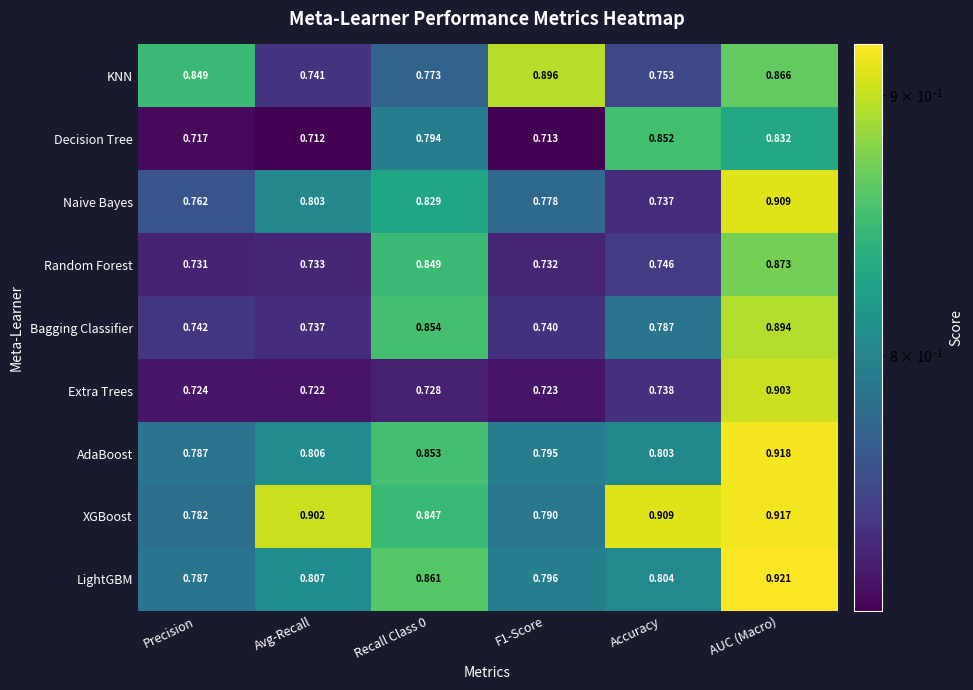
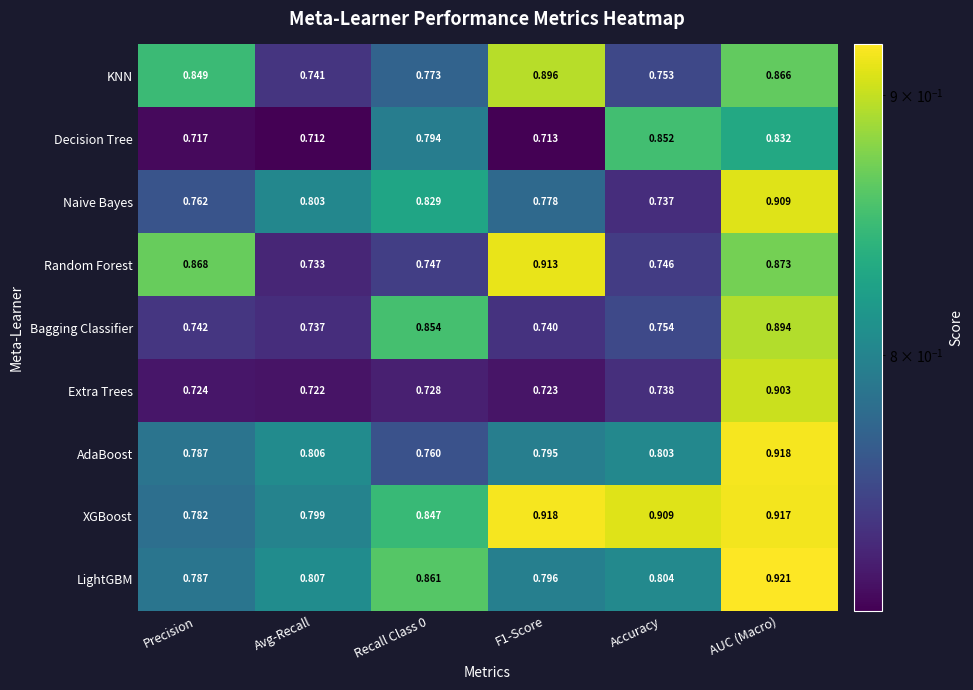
  {
    "KNN": {
      "Precision": 0.849,
      "Avg-Recall": 0.741,
      "Recall Class 0": 0.773,
      "F1-Score": 0.896,
      "Accuracy": 0.753,
      "AUC (Macro)": 0.866
    },
    "Decision Tree": {
      "Precision": 0.717,
      "Avg-Recall": 0.712,
      "Recall Class 0": 0.794,
      "F1-Score": 0.713,
      "Accuracy": 0.852,
      "AUC (Macro)": 0.832
    },
    "Naive Bayes": {
      "Precision": 0.762,
      "Avg-Recall": 0.803,
      "Recall Class 0": 0.829,
      "F1-Score": 0.778,
      "Accuracy": 0.737,
      "AUC (Macro)": 0.909
    },
    "Random Forest": {
-     "Precision": 0.731,
+     "Precision": 0.868,
      "Avg-Recall": 0.733,
-     "Recall Class 0": 0.849,
-     "F1-Score": 0.732,
+     "Recall Class 0": 0.747,
+     "F1-Score": 0.913,
      "Accuracy": 0.746,
      "AUC (Macro)": 0.873
    },
    "Bagging Classifier": {
      "Precision": 0.742,
      "Avg-Recall": 0.737,
      "Recall Class 0": 0.854,
      "F1-Score": 0.740,
-     "Accuracy": 0.787,
+     "Accuracy": 0.754,
      "AUC (Macro)": 0.894
    },
    "Extra Trees": {
      "Precision": 0.724,
      "Avg-Recall": 0.722,
      "Recall Class 0": 0.728,
      "F1-Score": 0.723,
      "Accuracy": 0.738,
      "AUC (Macro)": 0.903
    },
    "AdaBoost": {
      "Precision": 0.787,
      "Avg-Recall": 0.806,
-     "Recall Class 0": 0.853,
+     "Recall Class 0": 0.760,
      "F1-Score": 0.795,
      "Accuracy": 0.803,
      "AUC (Macro)": 0.918
    },
    "XGBoost": {
      "Precision": 0.782,
-     "Avg-Recall": 0.902,
+     "Avg-Recall": 0.799,
      "Recall Class 0": 0.847,
-     "F1-Score": 0.790,
+     "F1-Score": 0.918,
      "Accuracy": 0.909,
      "AUC (Macro)": 0.917
    },
    "LightGBM": {
      "Precision": 0.787,
      "Avg-Recall": 0.807,
      "Recall Class 0": 0.861,
      "F1-Score": 0.796,
      "Accuracy": 0.804,
      "AUC (Macro)": 0.921
    }
  }
